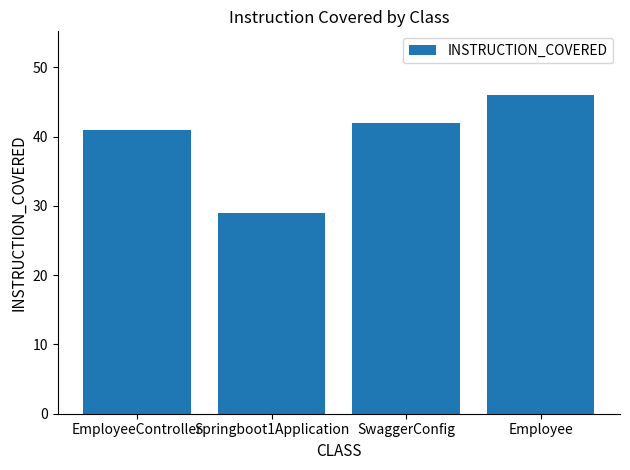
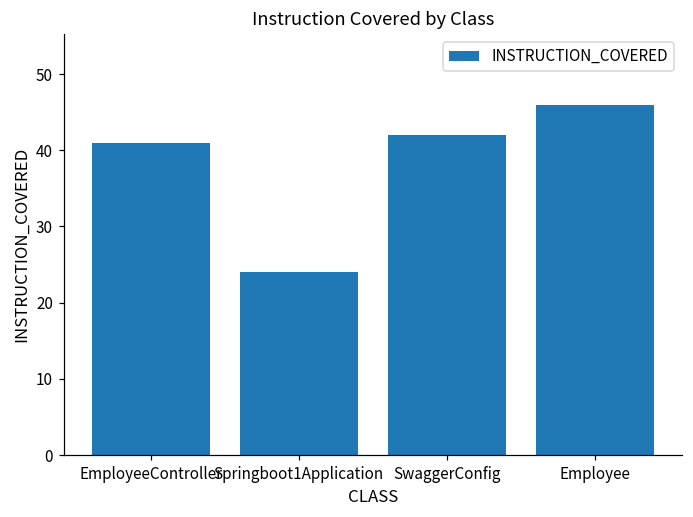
  {
    "EmployeeController": 41,
-   "Springboot1Application": 29,
+   "Springboot1Application": 24,
    "SwaggerConfig": 42,
    "Employee": 46
  }
